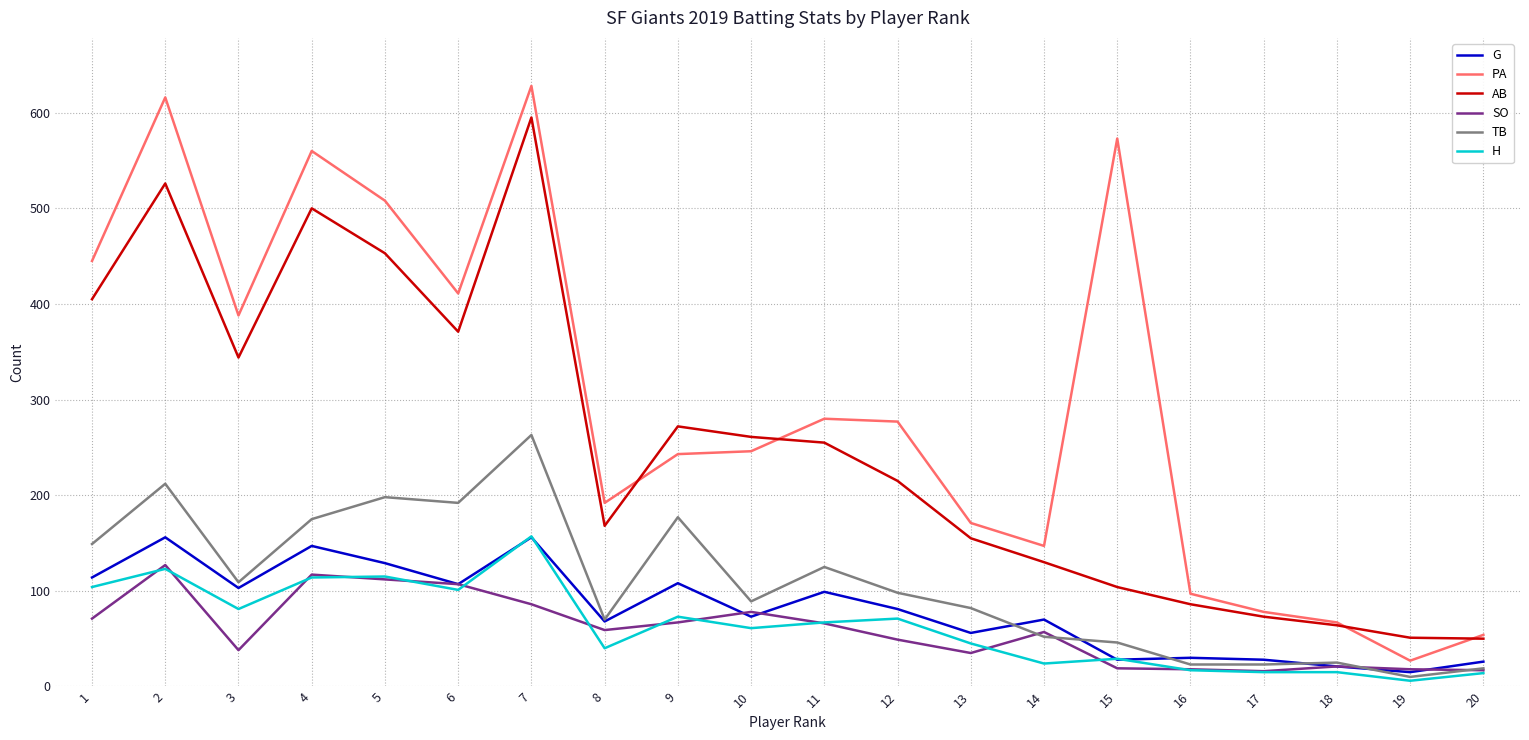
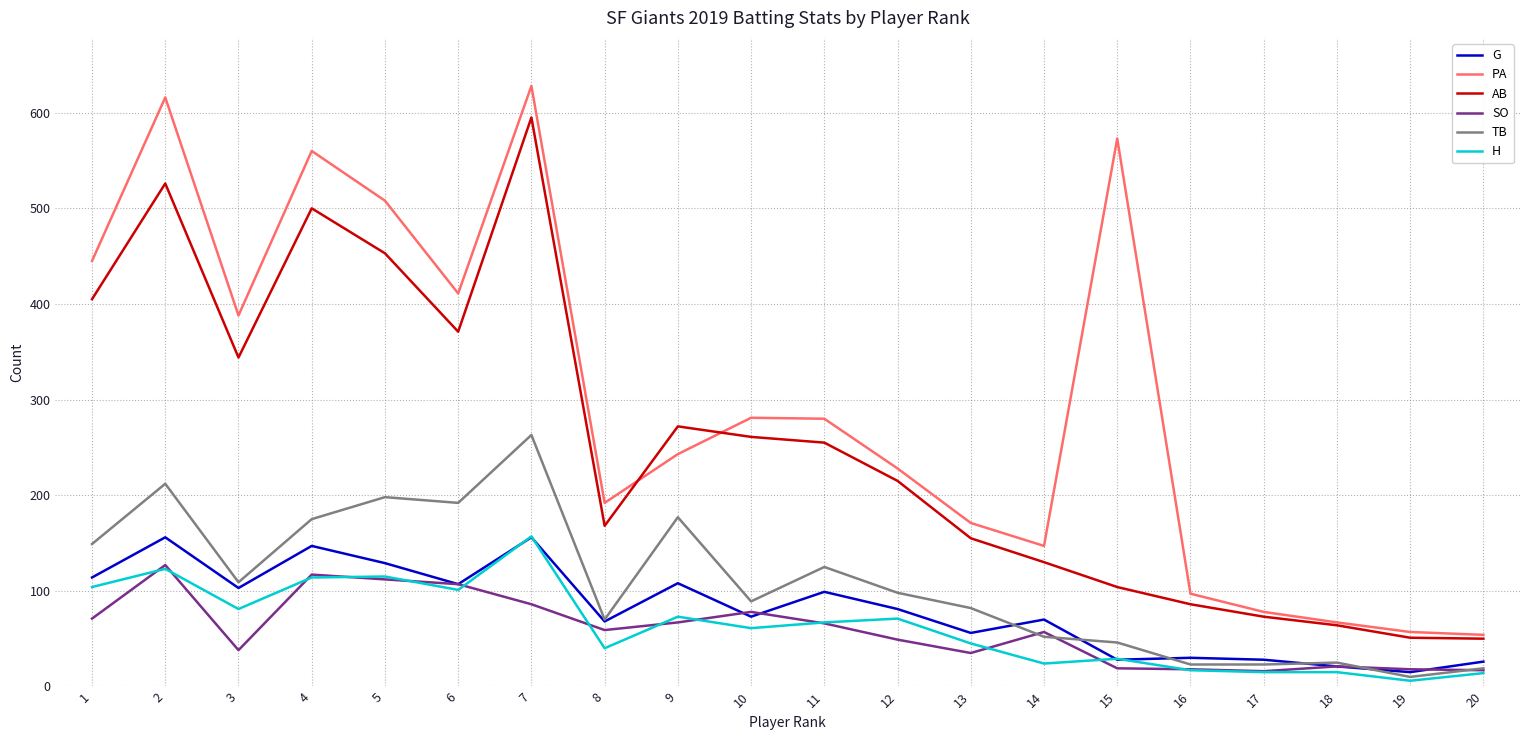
  {
    "G": {
      "1": 110,
      "2": 160,
      "3": 100,
      "4": 150,
      "5": 130,
      "9": 110,
      "10": 70,
      "11": 100,
      "12": 80,
      "13": 60,
      "14": 70,
      "16": 30,
      "17": 30,
      "19": 20,
      "20": 30
    },
    "PA": {
      "1": 450,
      "2": 620,
      "3": 390,
      "4": 560,
      "5": 510,
      "6": 410,
      "7": 630,
      "8": 190,
      "9": 240,
-     "10": 250,
+     "10": 280,
      "11": 280,
-     "12": 280,
+     "12": 230,
      "13": 170,
      "14": 150,
      "15": 570,
      "16": 100,
      "17": 80,
      "18": 70,
-     "19": 30,
+     "19": 60,
      "20": 50
    },
    "AB": {
      "1": 410,
      "2": 530,
      "3": 340,
      "4": 500,
      "5": 450,
      "6": 370,
      "7": 600,
      "8": 170,
      "9": 270,
      "10": 260,
      "11": 260,
      "12": 220,
      "13": 160,
      "14": 130,
      "15": 100,
      "16": 90,
      "17": 70,
      "18": 60,
      "19": 50,
      "20": 50
    },
    "SO": {
      "1": 70,
      "2": 130,
      "3": 40,
      "4": 120,
      "5": 110,
      "7": 90,
      "8": 60,
      "9": 70,
      "10": 80,
      "12": 50,
      "13": 40,
      "14": 60,
      "15": 20,
      "19": 20
    },
    "TB": {
      "1": 150,
      "2": 210,
      "3": 110,
      "4": 180,
      "5": 200,
      "6": 190,
      "7": 260,
      "9": 180,
      "10": 90,
      "11": 130,
      "12": 100,
      "13": 80,
      "14": 50,
      "15": 50,
      "16": 20,
      "17": 20,
      "18": 30,
      "19": 10
    },
    "H": {
      "1": 100,
      "2": 120,
      "3": 80,
      "4": 110,
      "5": 120,
      "6": 100,
      "8": 40,
      "9": 70,
      "10": 60,
      "12": 70,
      "13": 50,
      "14": 20,
      "18": 20,
      "19": 10,
      "20": 10
    }
  }
